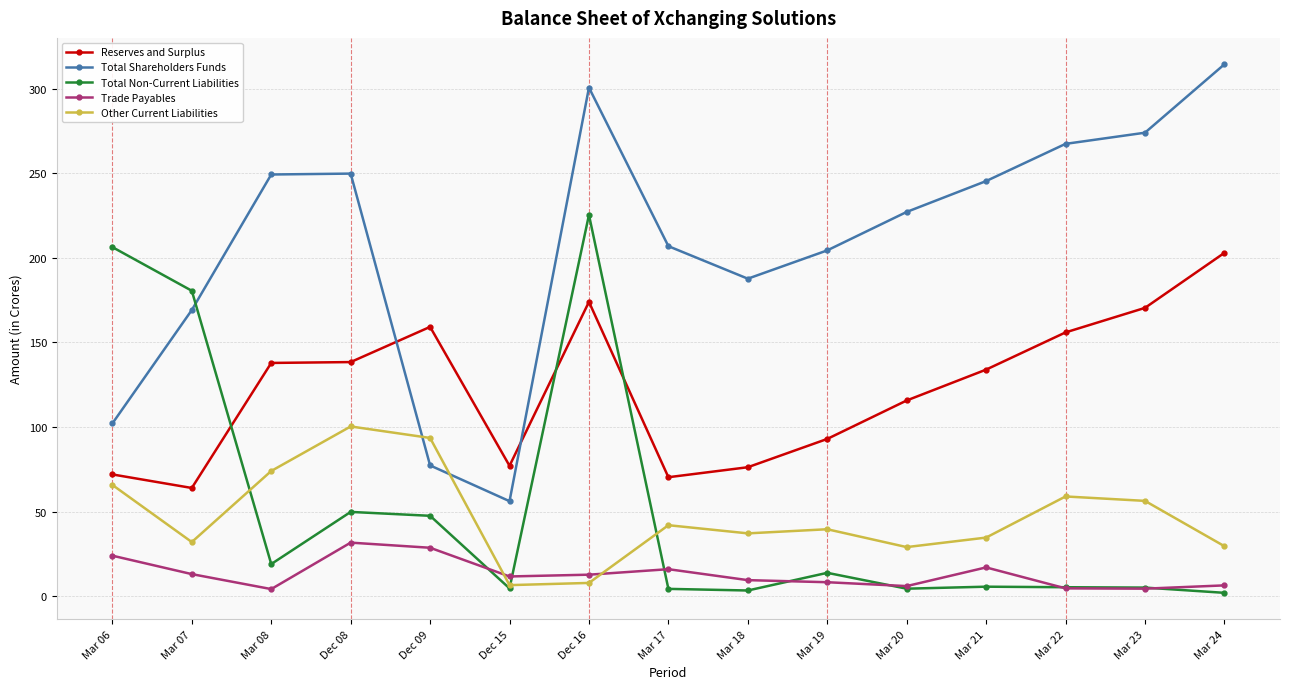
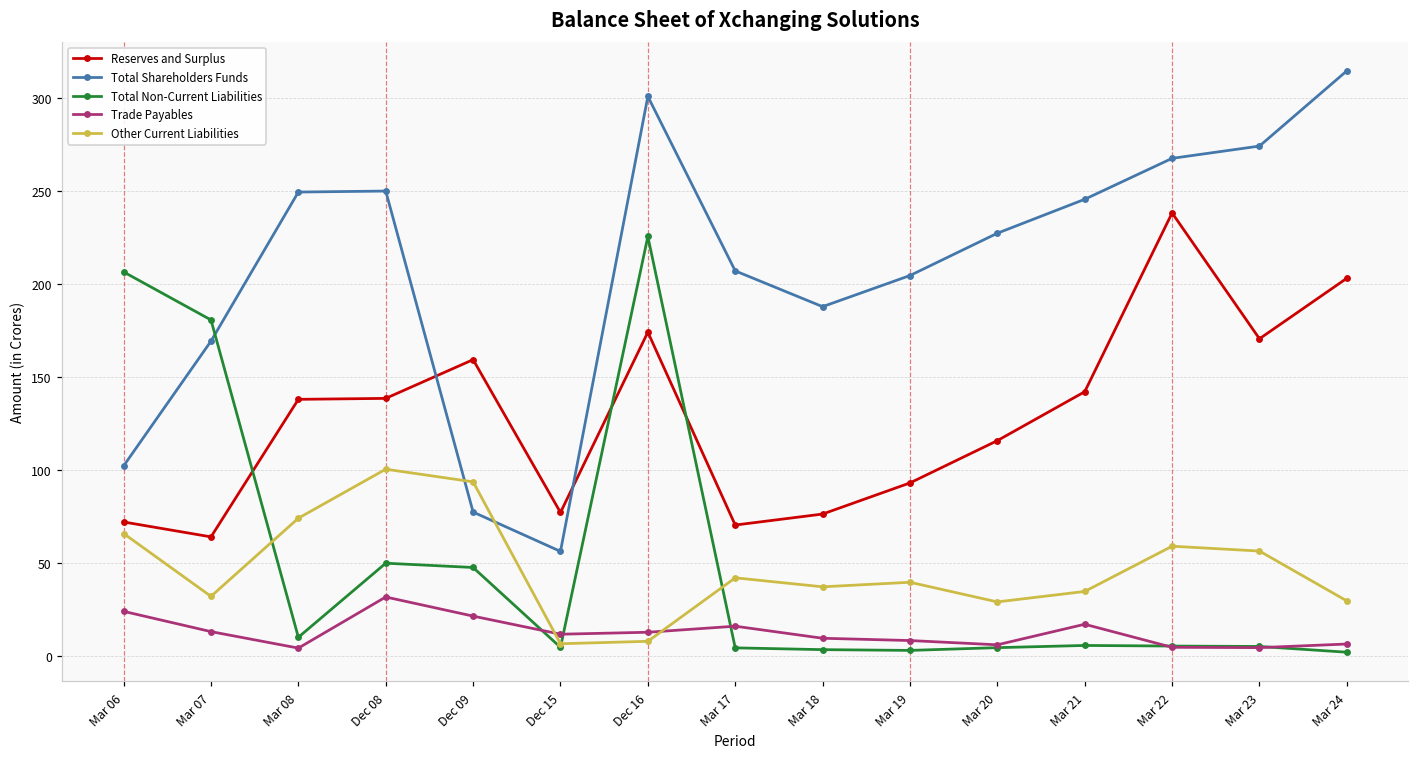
  {
    "Reserves and Surplus": {
      "Mar 06": 72,
      "Mar 07": 64,
      "Mar 08": 138,
      "Dec 08": 138,
      "Dec 09": 159,
      "Dec 15": 77,
      "Dec 16": 174,
      "Mar 17": 70,
      "Mar 18": 76,
      "Mar 19": 93,
      "Mar 20": 116,
-     "Mar 21": 134,
-     "Mar 22": 156,
+     "Mar 21": 142,
+     "Mar 22": 238,
      "Mar 23": 170,
      "Mar 24": 203
    },
    "Total Shareholders Funds": {
      "Mar 06": 102,
      "Mar 07": 169,
      "Mar 08": 249,
      "Dec 08": 250,
      "Dec 09": 77,
      "Dec 15": 56,
      "Dec 16": 301,
      "Mar 17": 207,
      "Mar 18": 188,
      "Mar 19": 204,
      "Mar 20": 227,
      "Mar 21": 245,
      "Mar 22": 267,
      "Mar 23": 274,
      "Mar 24": 314
    },
    "Total Non-Current Liabilities": {
      "Mar 06": 206,
      "Mar 07": 181,
-     "Mar 08": 19,
+     "Mar 08": 10,
      "Dec 08": 50,
      "Dec 09": 48,
      "Dec 15": 5,
      "Dec 16": 225,
      "Mar 17": 4,
      "Mar 18": 3,
-     "Mar 19": 14,
+     "Mar 19": 3,
      "Mar 20": 5,
      "Mar 21": 6,
      "Mar 24": 2
    },
    "Trade Payables": {
      "Mar 06": 24,
      "Mar 07": 13,
      "Mar 08": 4,
      "Dec 08": 32,
-     "Dec 09": 29,
+     "Dec 09": 21,
      "Dec 15": 12,
      "Dec 16": 13,
      "Mar 17": 16,
      "Mar 18": 10,
      "Mar 19": 8,
      "Mar 20": 6,
      "Mar 21": 17,
      "Mar 24": 6
    },
    "Other Current Liabilities": {
      "Mar 06": 66,
      "Mar 07": 32,
      "Mar 08": 74,
      "Dec 08": 100,
      "Dec 09": 94,
      "Dec 15": 7,
      "Dec 16": 8,
      "Mar 17": 42,
      "Mar 18": 37,
      "Mar 19": 40,
      "Mar 20": 29,
      "Mar 21": 35,
      "Mar 22": 59,
      "Mar 23": 56,
      "Mar 24": 30
    }
  }
